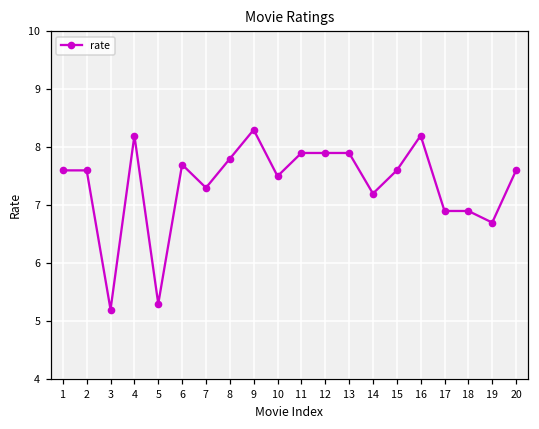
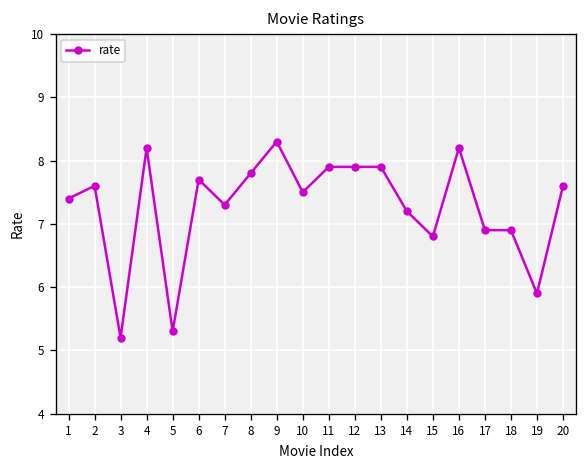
  {
-   "1": 7.6,
+   "1": 7.4,
    "2": 7.6,
    "3": 5.2,
    "4": 8.2,
    "5": 5.3,
    "6": 7.7,
    "7": 7.3,
    "8": 7.8,
    "9": 8.3,
    "10": 7.5,
    "11": 7.9,
    "12": 7.9,
    "13": 7.9,
    "14": 7.2,
-   "15": 7.6,
+   "15": 6.8,
    "16": 8.2,
    "17": 6.9,
    "18": 6.9,
-   "19": 6.7,
+   "19": 5.9,
    "20": 7.6
  }
